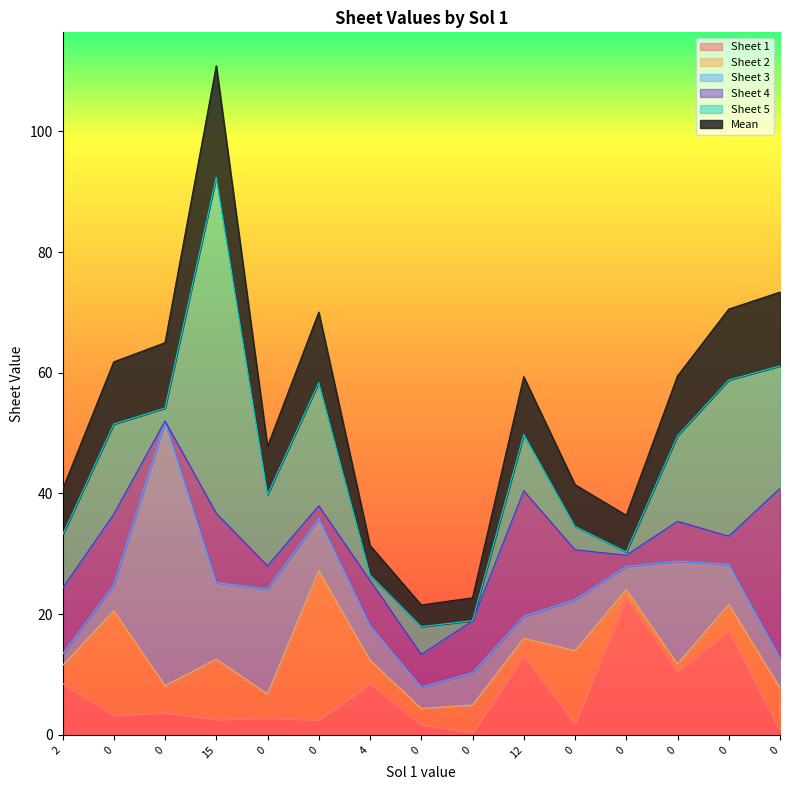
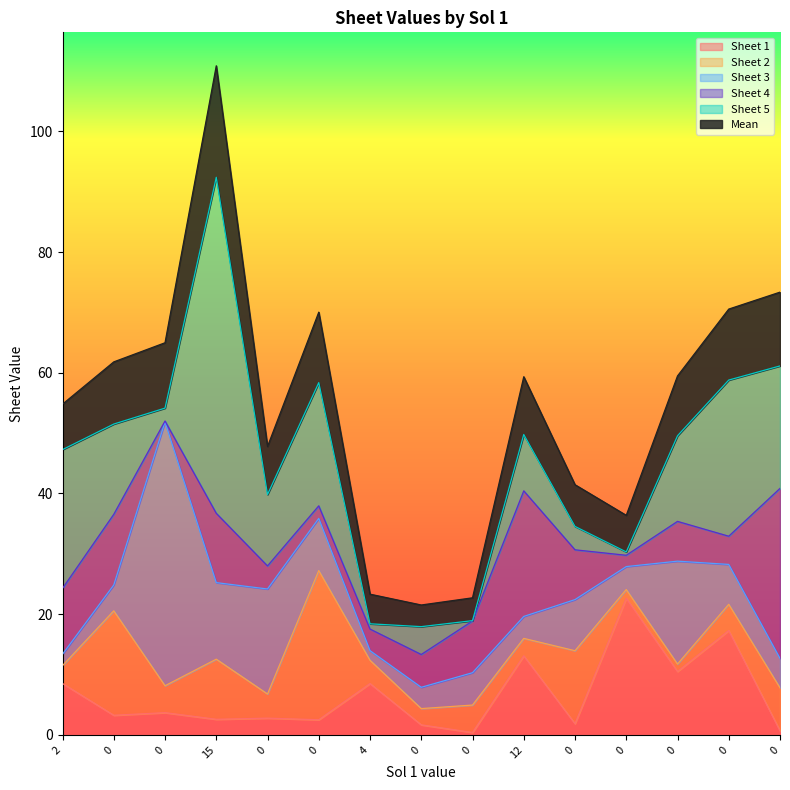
  {
    "Sheet 3": {
      "2": 2,
      "15": 13,
-     "4": 6,
+     "4": 2,
      "12": 4
    },
    "Sheet 4": {
      "2": 11,
      "15": 11,
-     "4": 8,
+     "4": 4,
      "12": 21
    },
    "Sheet 5": {
-     "2": 9,
+     "2": 23,
      "15": 56,
      "4": 1,
      "12": 9
    },
    "Mean": {
      "2": 8,
      "15": 18,
      "4": 5,
      "12": 10
    }
  }
